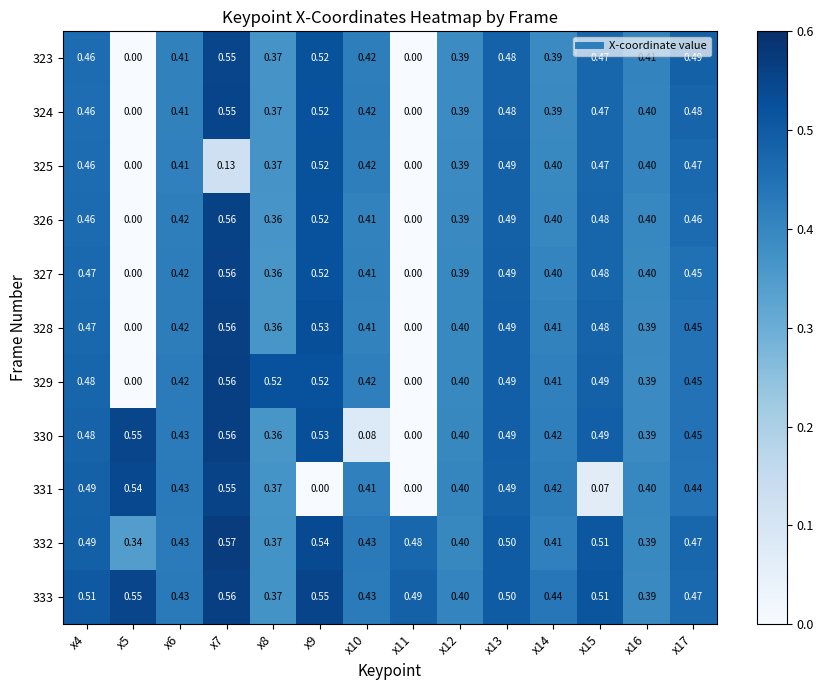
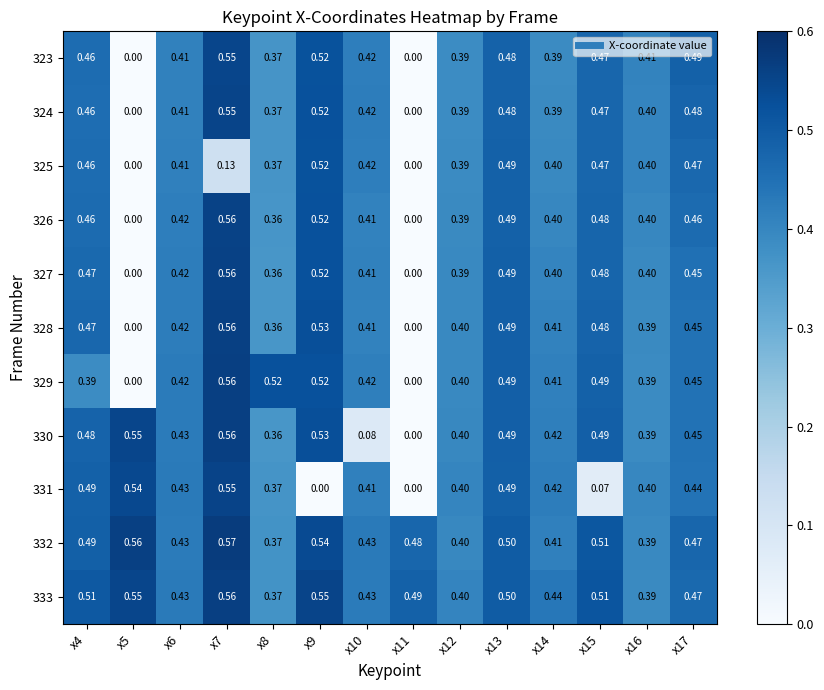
  {
    "323": {
      "x4": 0.46,
      "x5": 0.00,
      "x6": 0.41,
      "x7": 0.55,
      "x8": 0.37,
      "x9": 0.52,
      "x10": 0.42,
      "x11": 0.00,
      "x12": 0.39,
      "x13": 0.48,
      "x14": 0.39
    },
    "324": {
      "x4": 0.46,
      "x5": 0.00,
      "x6": 0.41,
      "x7": 0.55,
      "x8": 0.37,
      "x9": 0.52,
      "x10": 0.42,
      "x11": 0.00,
      "x12": 0.39,
      "x13": 0.48,
      "x14": 0.39,
      "x15": 0.47,
      "x16": 0.40,
      "x17": 0.48
    },
    "325": {
      "x4": 0.46,
      "x5": 0.00,
      "x6": 0.41,
      "x7": 0.13,
      "x8": 0.37,
      "x9": 0.52,
      "x10": 0.42,
      "x11": 0.00,
      "x12": 0.39,
      "x13": 0.49,
      "x14": 0.40,
      "x15": 0.47,
      "x16": 0.40,
      "x17": 0.47
    },
    "326": {
      "x4": 0.46,
      "x5": 0.00,
      "x6": 0.42,
      "x7": 0.56,
      "x8": 0.36,
      "x9": 0.52,
      "x10": 0.41,
      "x11": 0.00,
      "x12": 0.39,
      "x13": 0.49,
      "x14": 0.40,
      "x15": 0.48,
      "x16": 0.40,
      "x17": 0.46
    },
    "327": {
      "x4": 0.47,
      "x5": 0.00,
      "x6": 0.42,
      "x7": 0.56,
      "x8": 0.36,
      "x9": 0.52,
      "x10": 0.41,
      "x11": 0.00,
      "x12": 0.39,
      "x13": 0.49,
      "x14": 0.40,
      "x15": 0.48,
      "x16": 0.40,
      "x17": 0.45
    },
    "328": {
      "x4": 0.47,
      "x5": 0.00,
      "x6": 0.42,
      "x7": 0.56,
      "x8": 0.36,
      "x9": 0.53,
      "x10": 0.41,
      "x11": 0.00,
      "x12": 0.40,
      "x13": 0.49,
      "x14": 0.41,
      "x15": 0.48,
      "x16": 0.39,
      "x17": 0.45
    },
    "329": {
-     "x4": 0.48,
+     "x4": 0.39,
      "x5": 0.00,
      "x6": 0.42,
      "x7": 0.56,
      "x8": 0.52,
      "x9": 0.52,
      "x10": 0.42,
      "x11": 0.00,
      "x12": 0.40,
      "x13": 0.49,
      "x14": 0.41,
      "x15": 0.49,
      "x16": 0.39,
      "x17": 0.45
    },
    "330": {
      "x4": 0.48,
      "x5": 0.55,
      "x6": 0.43,
      "x7": 0.56,
      "x8": 0.36,
      "x9": 0.53,
      "x10": 0.08,
      "x11": 0.00,
      "x12": 0.40,
      "x13": 0.49,
      "x14": 0.42,
      "x15": 0.49,
      "x16": 0.39,
      "x17": 0.45
    },
    "331": {
      "x4": 0.49,
      "x5": 0.54,
      "x6": 0.43,
      "x7": 0.55,
      "x8": 0.37,
      "x9": 0.00,
      "x10": 0.41,
      "x11": 0.00,
      "x12": 0.40,
      "x13": 0.49,
      "x14": 0.42,
      "x15": 0.07,
      "x16": 0.40,
      "x17": 0.44
    },
    "332": {
      "x4": 0.49,
-     "x5": 0.34,
+     "x5": 0.56,
      "x6": 0.43,
      "x7": 0.57,
      "x8": 0.37,
      "x9": 0.54,
      "x10": 0.43,
      "x11": 0.48,
      "x12": 0.40,
      "x13": 0.50,
      "x14": 0.41,
      "x15": 0.51,
      "x16": 0.39,
      "x17": 0.47
    },
    "333": {
      "x4": 0.51,
      "x5": 0.55,
      "x6": 0.43,
      "x7": 0.56,
      "x8": 0.37,
      "x9": 0.55,
      "x10": 0.43,
      "x11": 0.49,
      "x12": 0.40,
      "x13": 0.50,
      "x14": 0.44,
      "x15": 0.51,
      "x16": 0.39,
      "x17": 0.47
    }
  }
